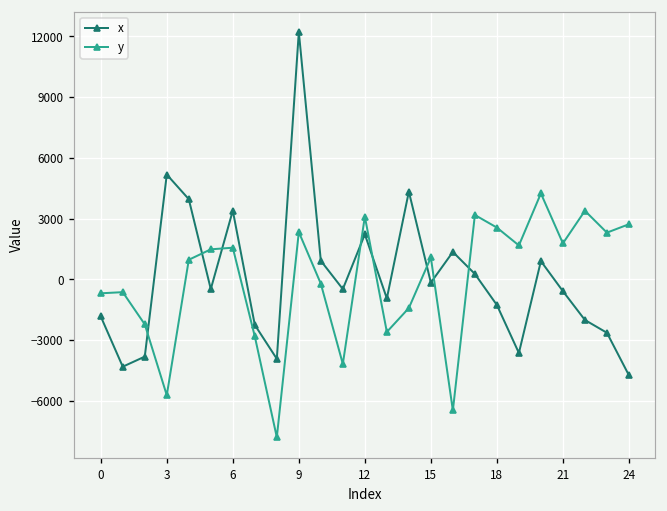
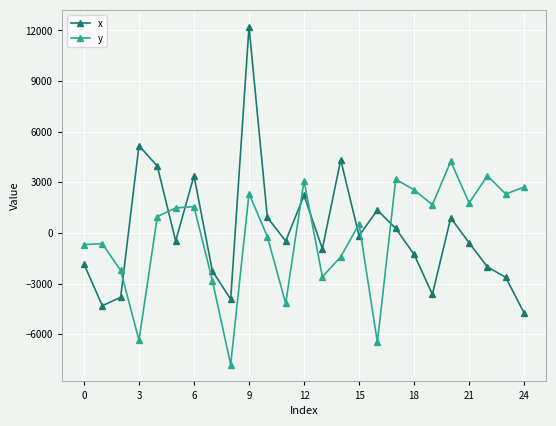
  {
    "x": {
      "0": -1800,
      "3": 5200,
      "6": 3400,
      "9": 12200,
      "12": 2200,
      "15": -200,
      "18": -1300,
      "21": -600,
      "24": -4700
    },
    "y": {
      "0": -700,
-     "3": -5700,
+     "3": -6400,
      "6": 1600,
      "9": 2300,
      "12": 3100,
-     "15": 1100,
+     "15": 500,
      "18": 2600,
      "21": 1800,
      "24": 2700
    }
  }
